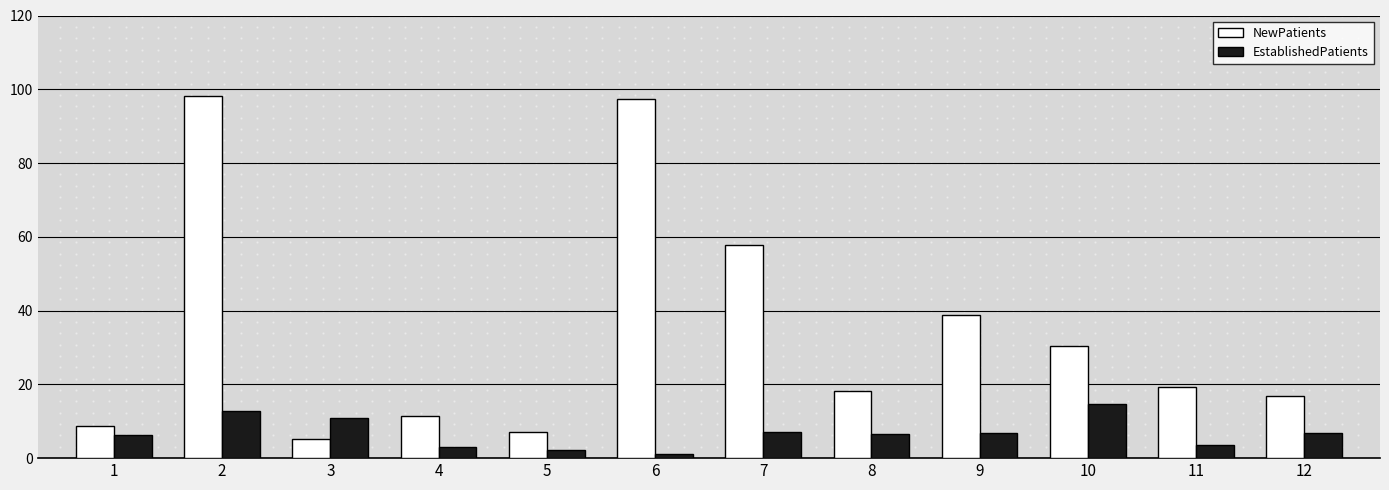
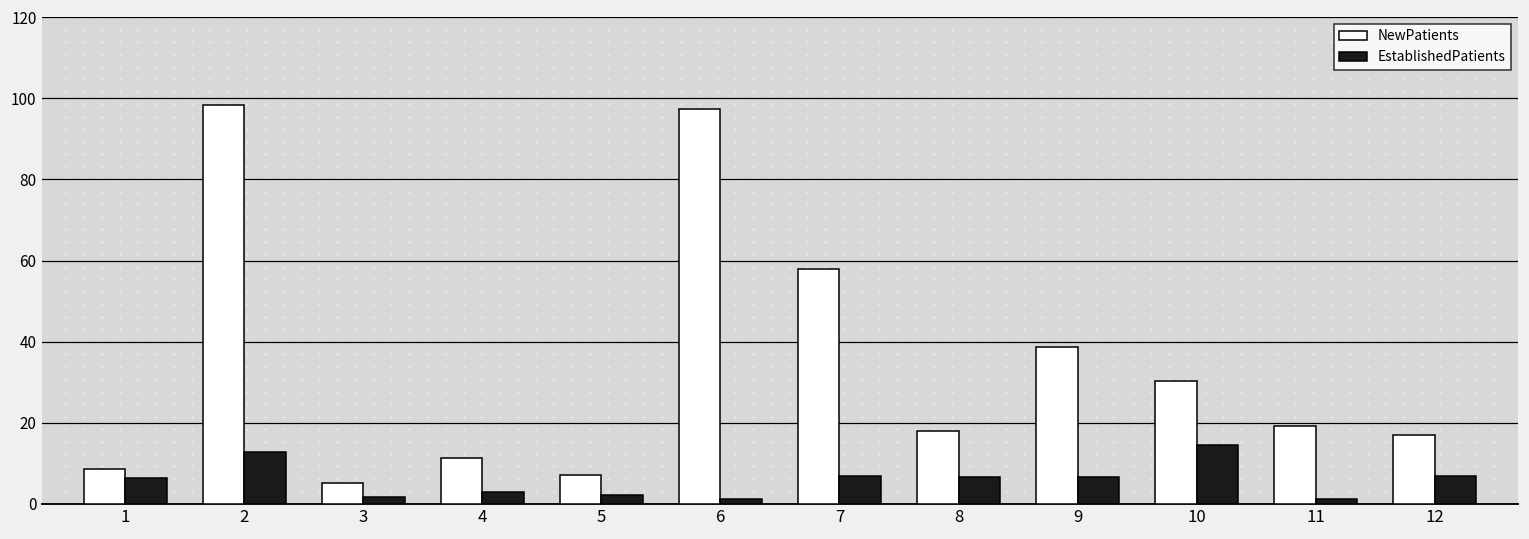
  {
    "EstablishedPatients": {
      "1": 6,
      "2": 13,
-     "3": 11,
+     "3": 2,
      "4": 3,
      "5": 2,
      "6": 1,
      "7": 7,
      "8": 7,
      "9": 7,
      "10": 15,
-     "11": 4,
+     "11": 1,
      "12": 7
    }
  }
